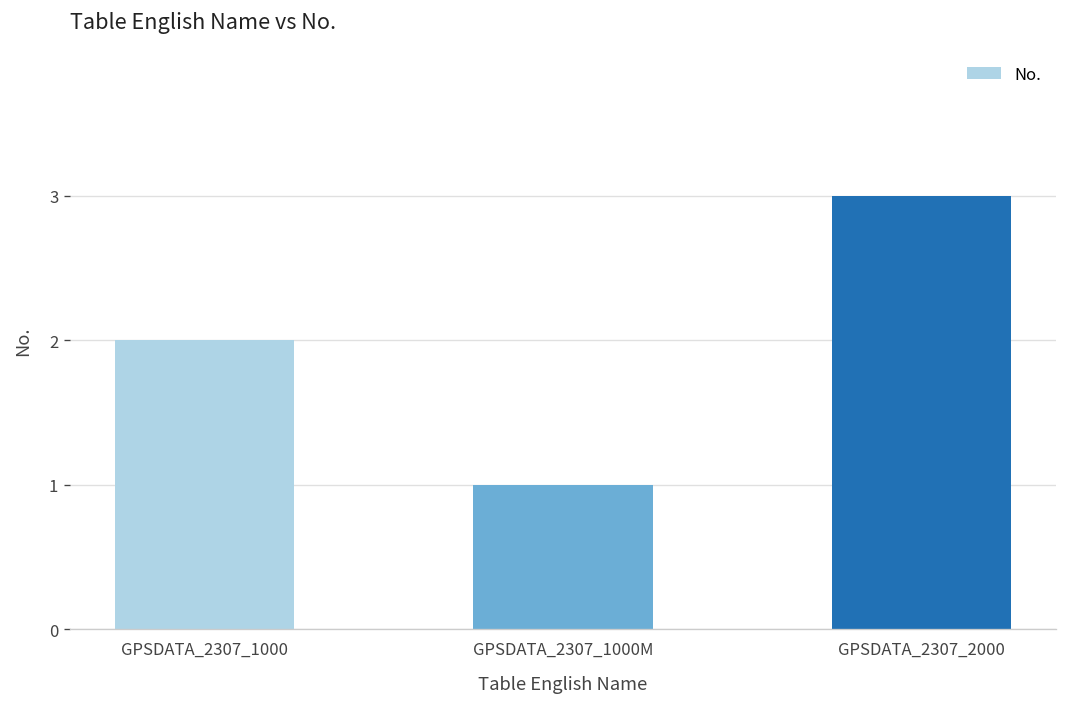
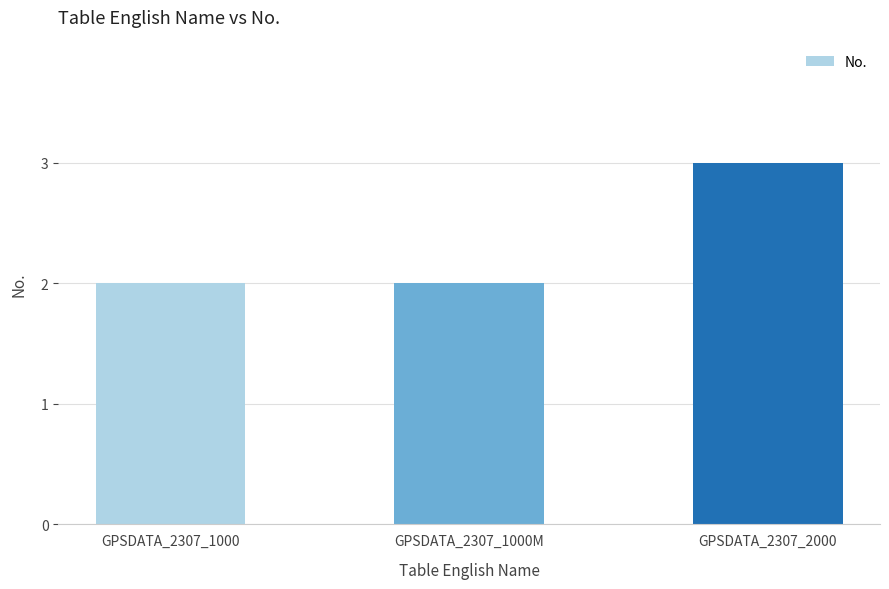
  {
    "GPSDATA_2307_1000": 2,
-   "GPSDATA_2307_1000M": 1,
+   "GPSDATA_2307_1000M": 2,
    "GPSDATA_2307_2000": 3
  }
